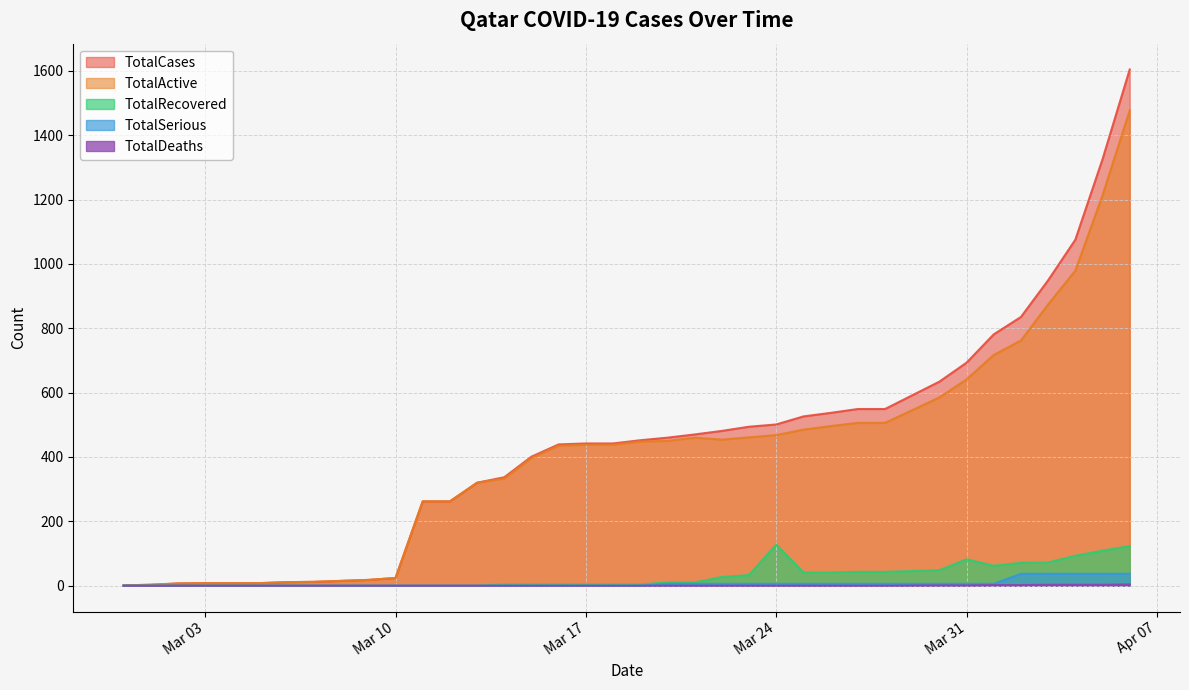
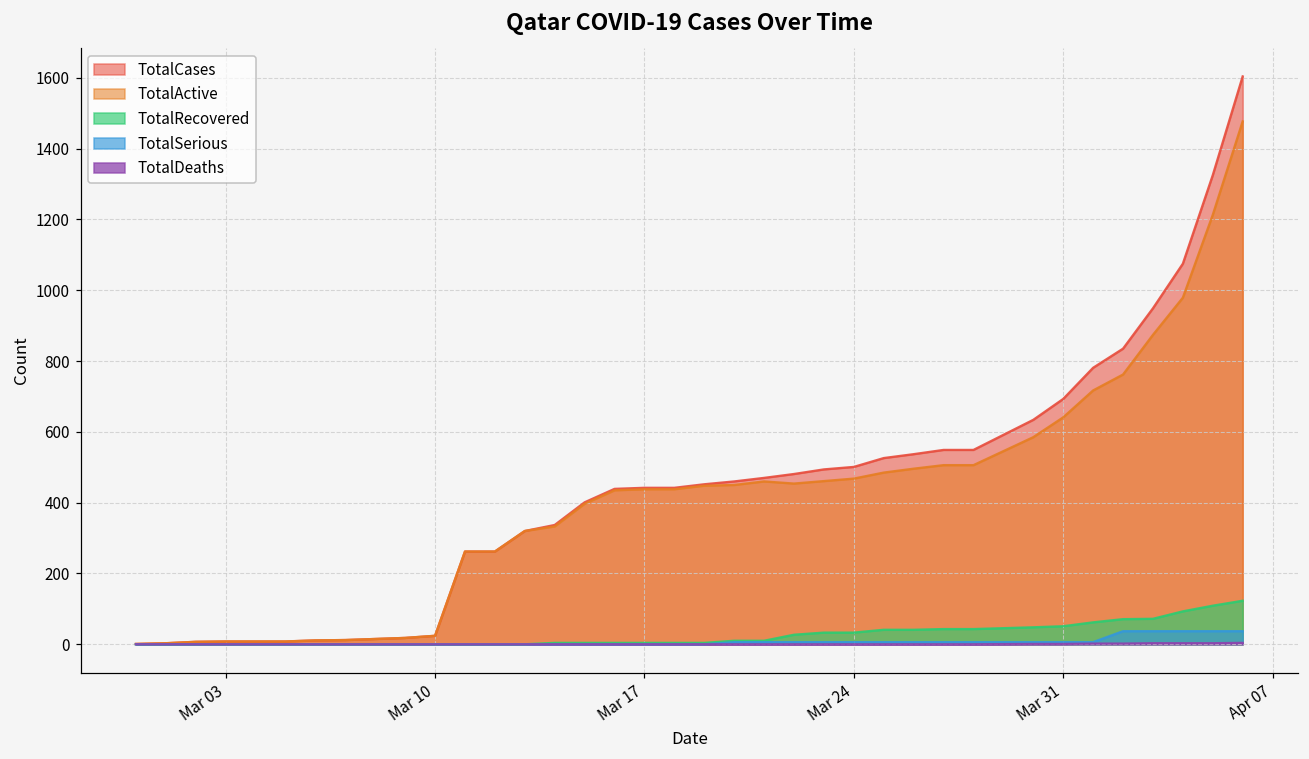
  {
    "TotalRecovered": {
-     "Mar 24": 130,
-     "Mar 31": 80
+     "Mar 24": 30,
+     "Mar 31": 50
    }
  }
